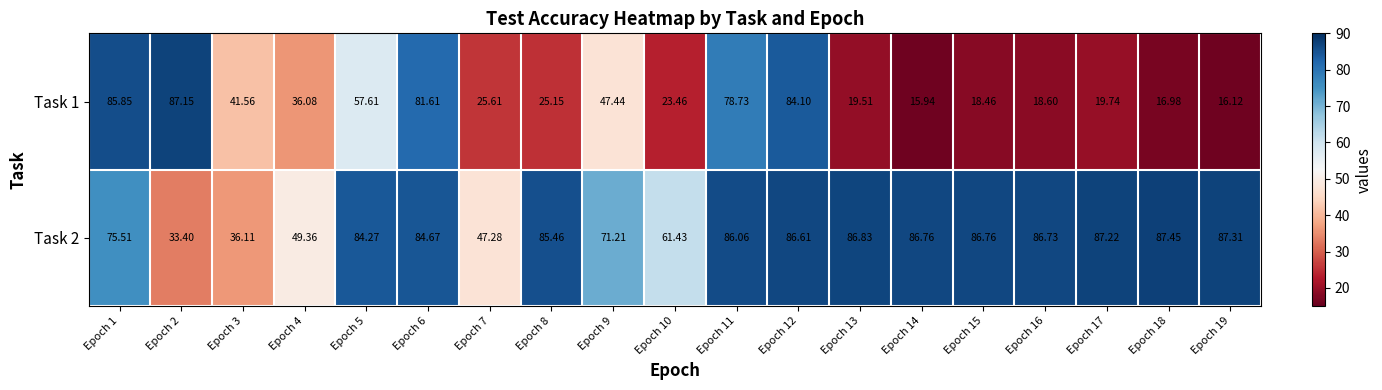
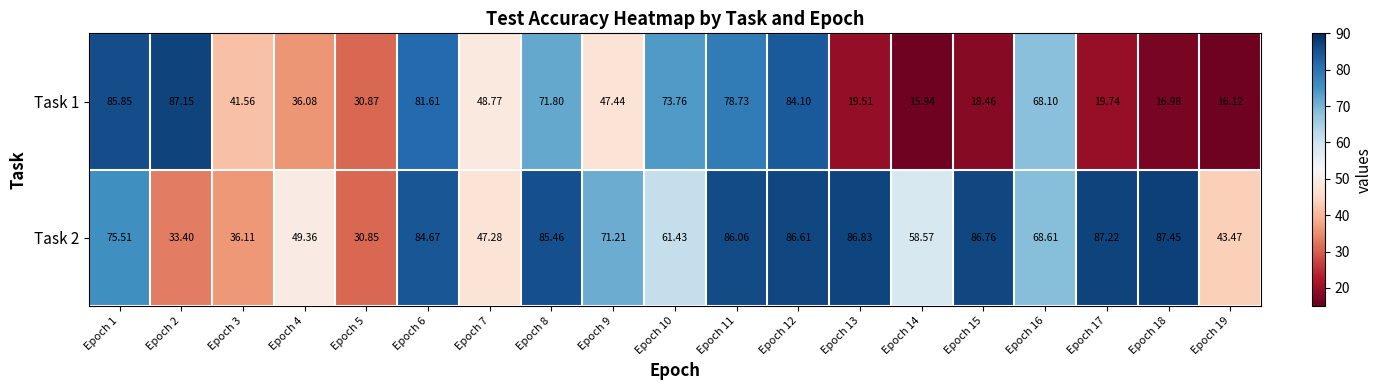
  {
    "Task 1": {
      "Epoch 1": 85.85,
      "Epoch 2": 87.15,
      "Epoch 3": 41.56,
      "Epoch 4": 36.08,
-     "Epoch 5": 57.61,
+     "Epoch 5": 30.87,
      "Epoch 6": 81.61,
-     "Epoch 7": 25.61,
-     "Epoch 8": 25.15,
+     "Epoch 7": 48.77,
+     "Epoch 8": 71.80,
      "Epoch 9": 47.44,
-     "Epoch 10": 23.46,
+     "Epoch 10": 73.76,
      "Epoch 11": 78.73,
      "Epoch 12": 84.10,
      "Epoch 13": 19.51,
      "Epoch 14": 15.94,
      "Epoch 15": 18.46,
-     "Epoch 16": 18.60,
+     "Epoch 16": 68.10,
      "Epoch 17": 19.74,
      "Epoch 18": 16.98,
      "Epoch 19": 16.12
    },
    "Task 2": {
      "Epoch 1": 75.51,
      "Epoch 2": 33.40,
      "Epoch 3": 36.11,
      "Epoch 4": 49.36,
-     "Epoch 5": 84.27,
+     "Epoch 5": 30.85,
      "Epoch 6": 84.67,
      "Epoch 7": 47.28,
      "Epoch 8": 85.46,
      "Epoch 9": 71.21,
      "Epoch 10": 61.43,
      "Epoch 11": 86.06,
      "Epoch 12": 86.61,
      "Epoch 13": 86.83,
-     "Epoch 14": 86.76,
+     "Epoch 14": 58.57,
      "Epoch 15": 86.76,
-     "Epoch 16": 86.73,
+     "Epoch 16": 68.61,
      "Epoch 17": 87.22,
      "Epoch 18": 87.45,
-     "Epoch 19": 87.31
+     "Epoch 19": 43.47
    }
  }
